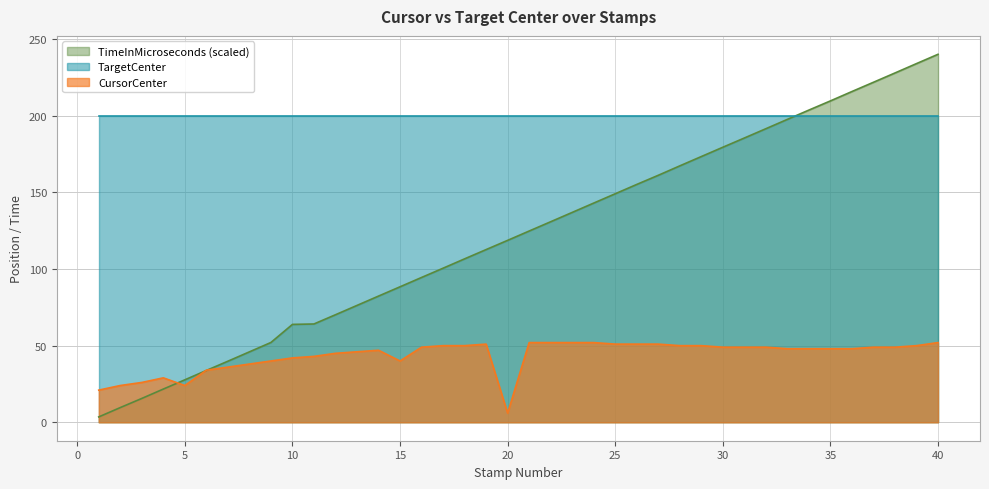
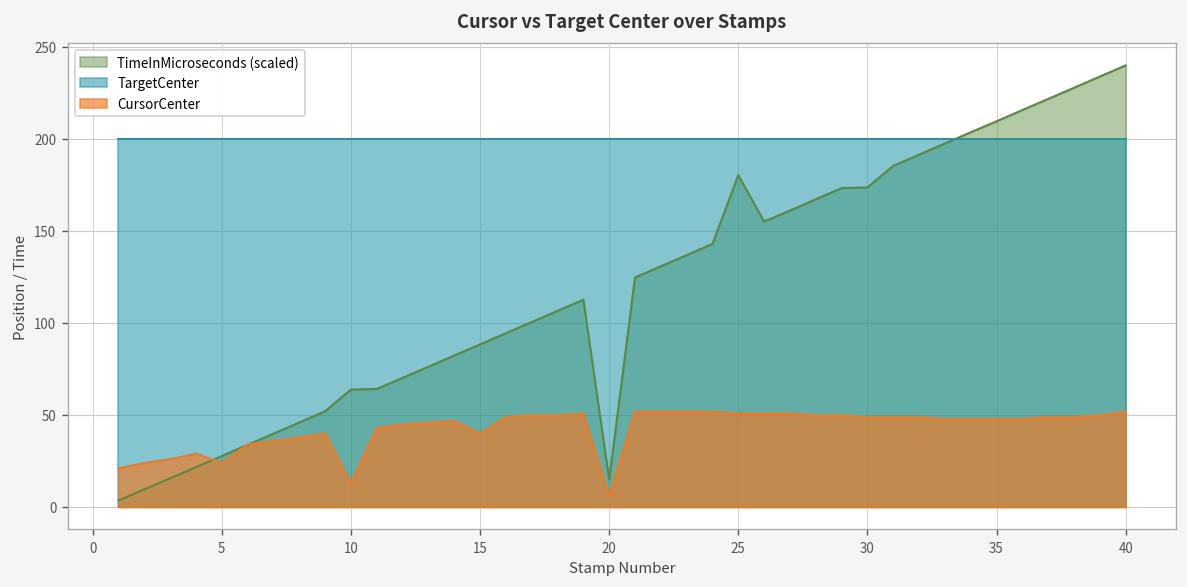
  {
    "TimeInMicroseconds (scaled)": {
      "5": 28,
      "10": 64,
      "15": 88,
-     "20": 119,
-     "25": 149,
-     "30": 179,
+     "20": 15,
+     "25": 180,
+     "30": 174,
      "35": 210,
      "40": 240
    },
    "TargetCenter": {
      "5": 200,
      "10": 200,
      "15": 200,
      "20": 200,
      "25": 200,
      "30": 200,
      "35": 200,
      "40": 200
    },
    "CursorCenter": {
      "5": 24,
-     "10": 42,
+     "10": 13,
      "15": 40,
      "20": 6,
      "25": 51,
      "30": 49,
      "35": 48,
      "40": 52
    }
  }
